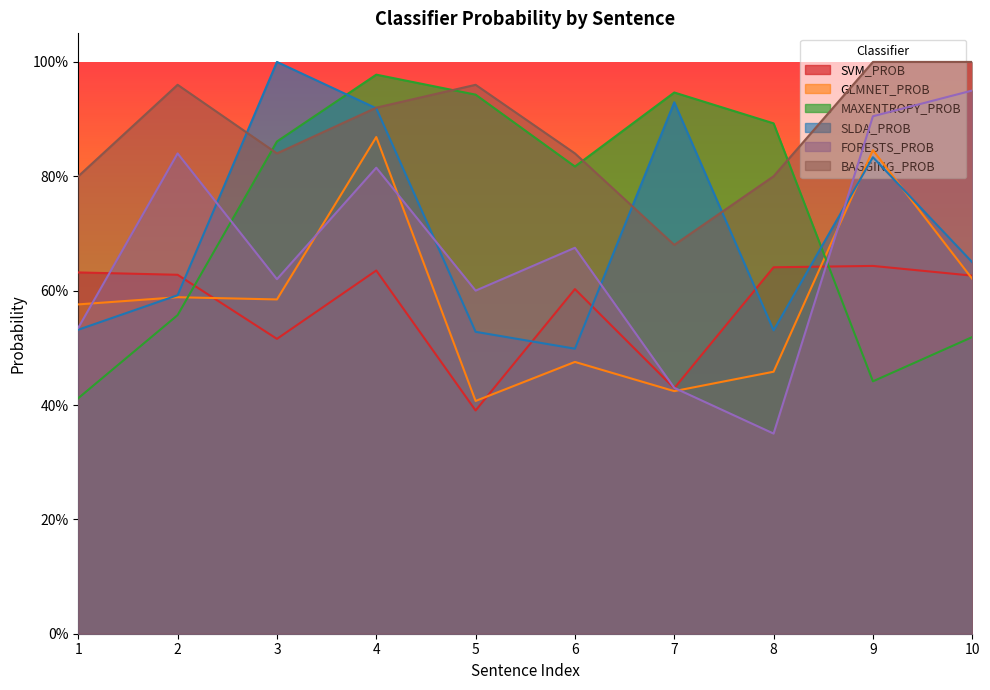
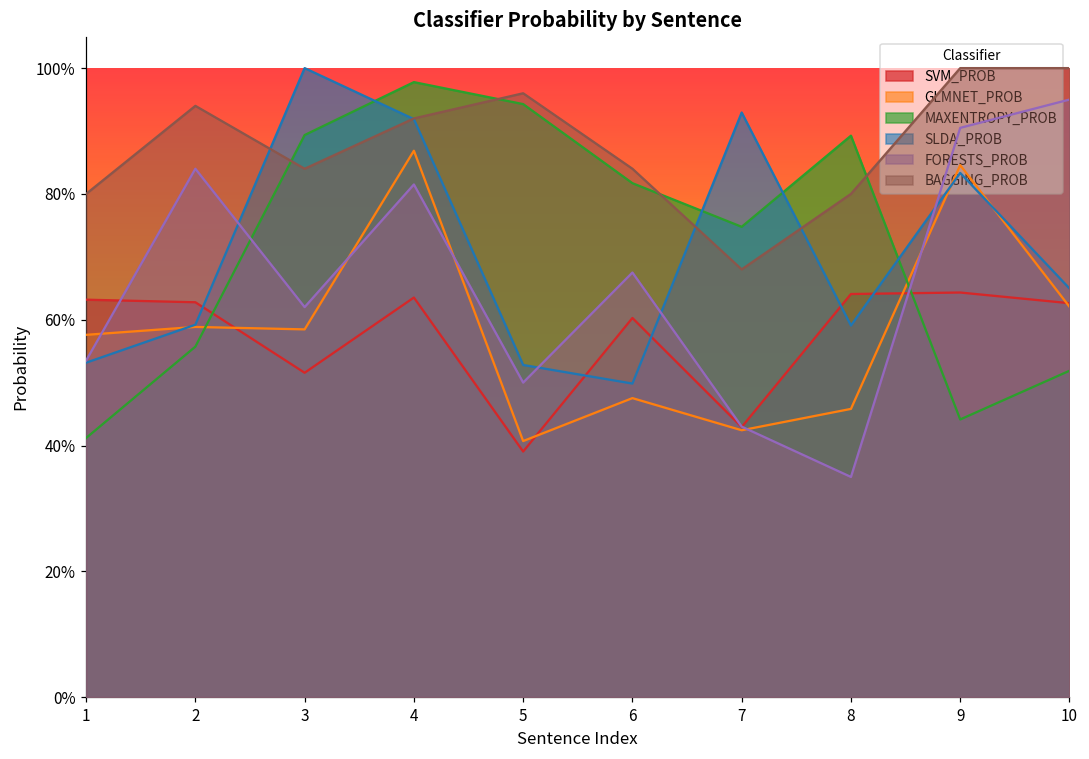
  {
    "SVM_PROB": {
      "1": "63%",
      "2": "63%",
      "3": "52%",
      "4": "64%",
      "5": "39%",
      "6": "60%",
      "8": "64%",
      "9": "64%",
      "10": "63%"
    },
    "GLMNET_PROB": {
      "1": "58%",
      "3": "58%",
      "4": "87%",
      "5": "41%",
      "6": "48%",
      "7": "42%",
      "8": "46%",
      "10": "62%"
    },
    "MAXENTROPY_PROB": {
      "1": "41%",
      "2": "56%",
-     "3": "86%",
+     "3": "89%",
      "4": "98%",
      "5": "94%",
      "6": "82%",
-     "7": "95%",
+     "7": "75%",
      "8": "89%",
      "9": "44%",
      "10": "52%"
    },
    "SLDA_PROB": {
      "3": "100%",
      "5": "53%",
      "6": "50%",
      "7": "93%",
-     "8": "53%",
+     "8": "59%",
      "10": "65%"
    },
    "FORESTS_PROB": {
      "2": "84%",
      "3": "62%",
      "4": "82%",
-     "5": "60%",
+     "5": "50%",
      "6": "68%",
      "8": "35%",
      "10": "95%"
    },
    "BAGGING_PROB": {
      "1": "80%",
-     "2": "96%",
+     "2": "94%",
      "3": "84%",
      "5": "96%",
      "6": "84%",
      "7": "68%",
      "8": "80%",
      "10": "100%"
    }
  }
